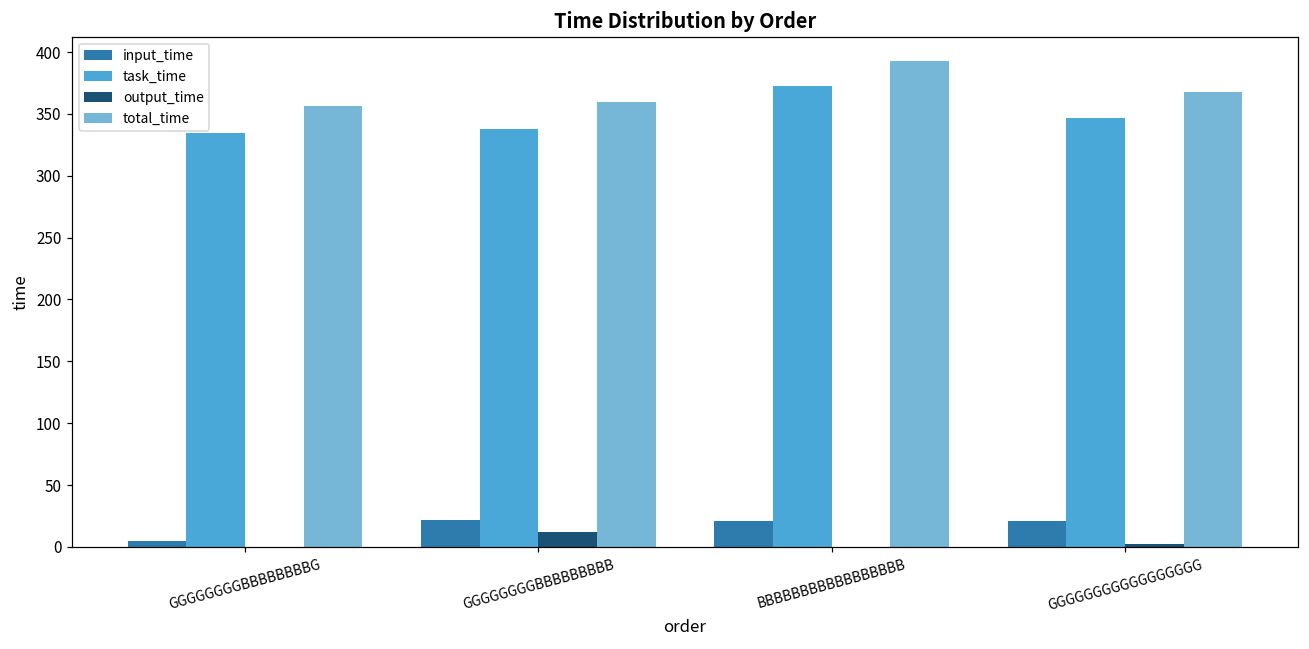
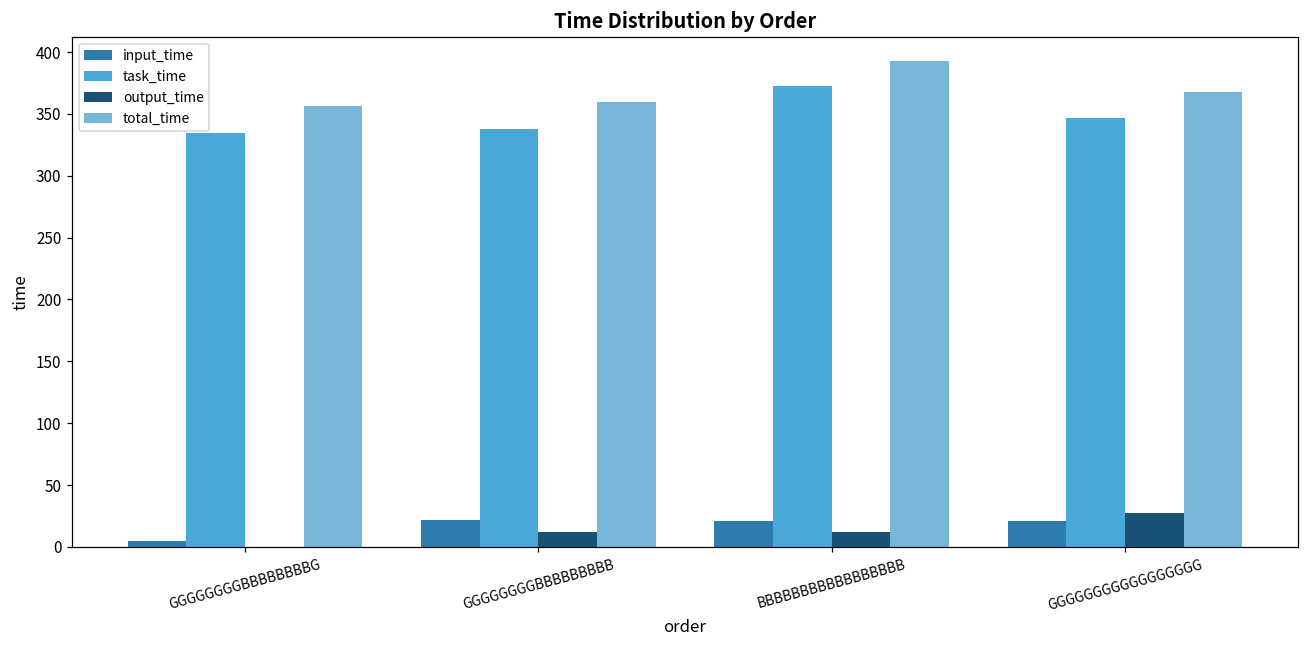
  {
    "input_time": {
      "GGGGGGGGBBBBBBBBG": 5,
      "GGGGGGGGBBBBBBBBB": 22,
      "BBBBBBBBBBBBBBBBB": 21,
      "GGGGGGGGGGGGGGGGG": 21
    },
    "output_time": {
      "GGGGGGGGBBBBBBBBB": 12,
-     "BBBBBBBBBBBBBBBBB": 0,
-     "GGGGGGGGGGGGGGGGG": 2
+     "BBBBBBBBBBBBBBBBB": 12,
+     "GGGGGGGGGGGGGGGGG": 28
    }
  }
